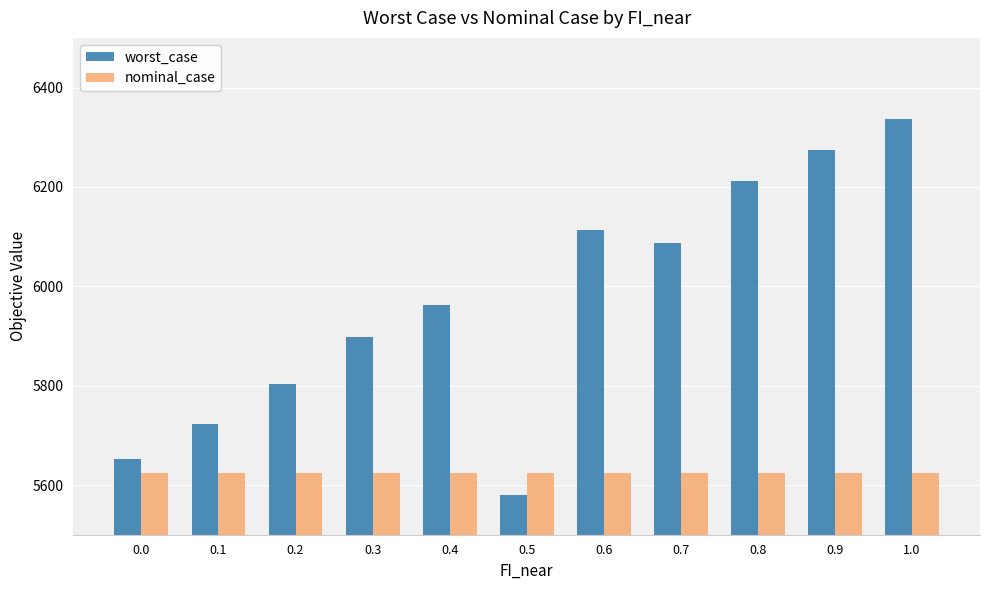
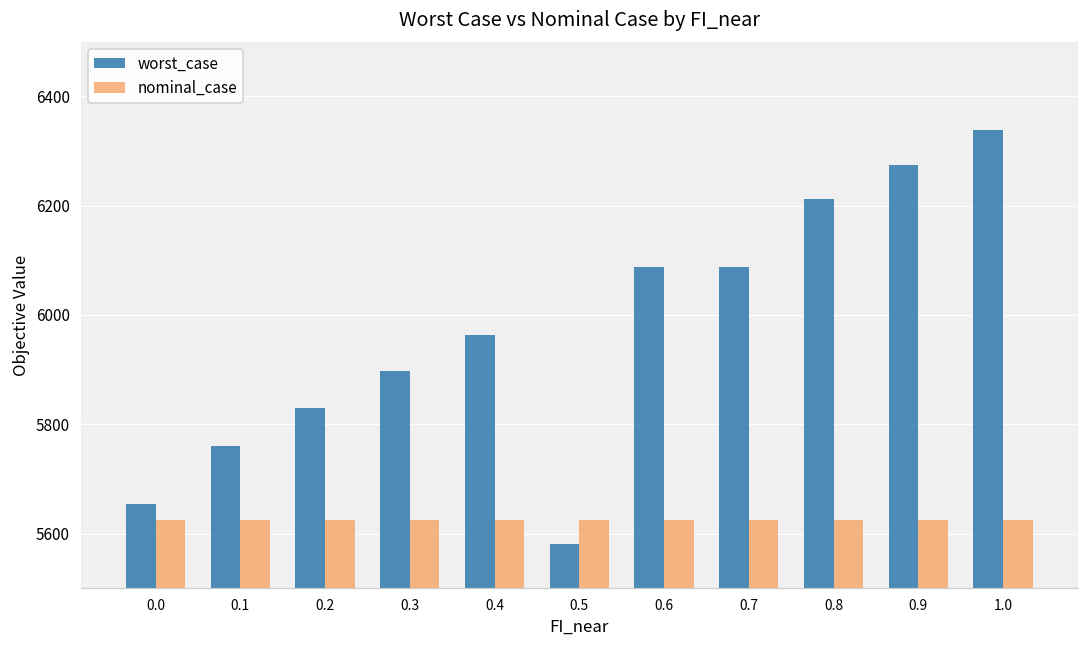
  {
    "worst_case": {
      "0.0": 5650,
-     "0.1": 5720,
-     "0.2": 5800,
+     "0.1": 5760,
+     "0.2": 5830,
      "0.3": 5900,
      "0.4": 5960,
      "0.5": 5580,
-     "0.6": 6110,
+     "0.6": 6090,
      "0.7": 6090,
      "0.8": 6210,
      "0.9": 6280,
      "1.0": 6340
    },
    "nominal_case": {
      "0.0": 5620,
      "0.1": 5620,
      "0.2": 5620,
      "0.3": 5620,
      "0.4": 5620,
      "0.5": 5620,
      "0.6": 5620,
      "0.7": 5620,
      "0.8": 5620,
      "0.9": 5620,
      "1.0": 5620
    }
  }
